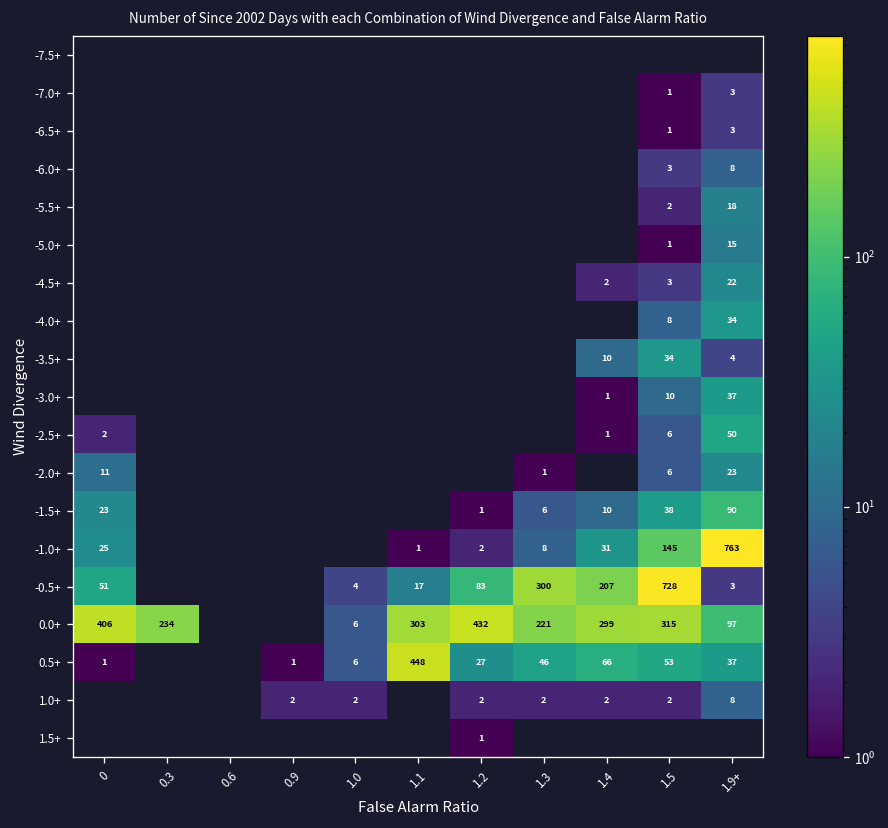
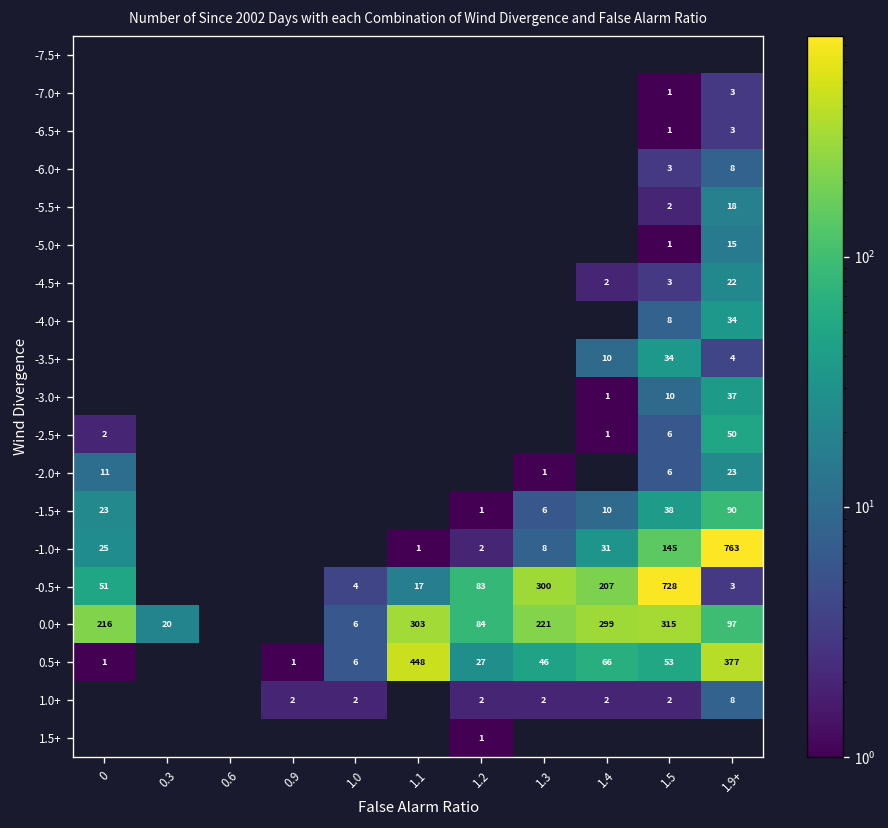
  {
    "-7.0+": {
      "1.5": 1,
      "1.9+": 3
    },
    "-6.5+": {
      "1.5": 1,
      "1.9+": 3
    },
    "-6.0+": {
      "1.5": 3,
      "1.9+": 8
    },
    "-5.5+": {
      "1.5": 2,
      "1.9+": 18
    },
    "-5.0+": {
      "1.5": 1,
      "1.9+": 15
    },
    "-4.5+": {
      "1.4": 2,
      "1.5": 3,
      "1.9+": 22
    },
    "-4.0+": {
      "1.5": 8,
      "1.9+": 34
    },
    "-3.5+": {
      "1.4": 10,
      "1.5": 34,
      "1.9+": 4
    },
    "-3.0+": {
      "1.4": 1,
      "1.5": 10,
      "1.9+": 37
    },
    "-2.5+": {
      "0": 2,
      "1.4": 1,
      "1.5": 6,
      "1.9+": 50
    },
    "-2.0+": {
      "0": 11,
      "1.3": 1,
      "1.5": 6,
      "1.9+": 23
    },
    "-1.5+": {
      "0": 23,
      "1.2": 1,
      "1.3": 6,
      "1.4": 10,
      "1.5": 38,
      "1.9+": 90
    },
    "-1.0+": {
      "0": 25,
      "1.1": 1,
      "1.2": 2,
      "1.3": 8,
      "1.4": 31,
      "1.5": 145,
      "1.9+": 763
    },
    "-0.5+": {
      "0": 51,
      "1.0": 4,
      "1.1": 17,
      "1.2": 83,
      "1.3": 300,
      "1.4": 207,
      "1.5": 728,
      "1.9+": 3
    },
    "0.0+": {
-     "0": 406,
-     "0.3": 234,
+     "0": 216,
+     "0.3": 20,
      "1.0": 6,
      "1.1": 303,
-     "1.2": 432,
+     "1.2": 84,
      "1.3": 221,
      "1.4": 299,
      "1.5": 315,
      "1.9+": 97
    },
    "0.5+": {
      "0": 1,
      "0.9": 1,
      "1.0": 6,
      "1.1": 448,
      "1.2": 27,
      "1.3": 46,
      "1.4": 66,
      "1.5": 53,
-     "1.9+": 37
+     "1.9+": 377
    },
    "1.0+": {
      "0.9": 2,
      "1.0": 2,
      "1.2": 2,
      "1.3": 2,
      "1.4": 2,
      "1.5": 2,
      "1.9+": 8
    },
    "1.5+": {
      "1.2": 1
    }
  }
